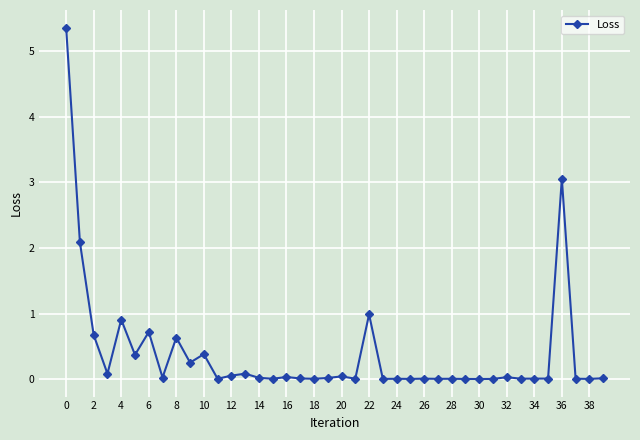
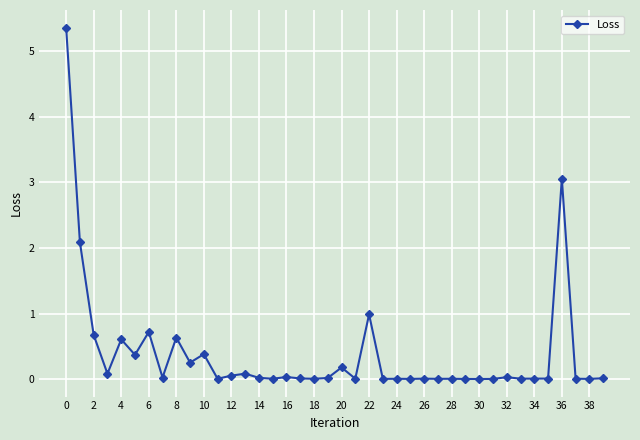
  {
    "0": 5.4,
    "2": 0.7,
-   "4": 0.9,
+   "4": 0.6,
    "6": 0.7,
    "8": 0.6,
    "10": 0.4,
    "12": 0.1,
    "14": 0.0,
    "16": 0.0,
    "18": 0.0,
-   "20": 0.0,
+   "20": 0.2,
    "22": 1.0,
    "24": 0.0,
    "26": 0.0,
    "28": 0.0,
    "30": 0.0,
    "32": 0.0,
    "34": 0.0,
    "36": 3.1,
    "38": 0.0
  }
